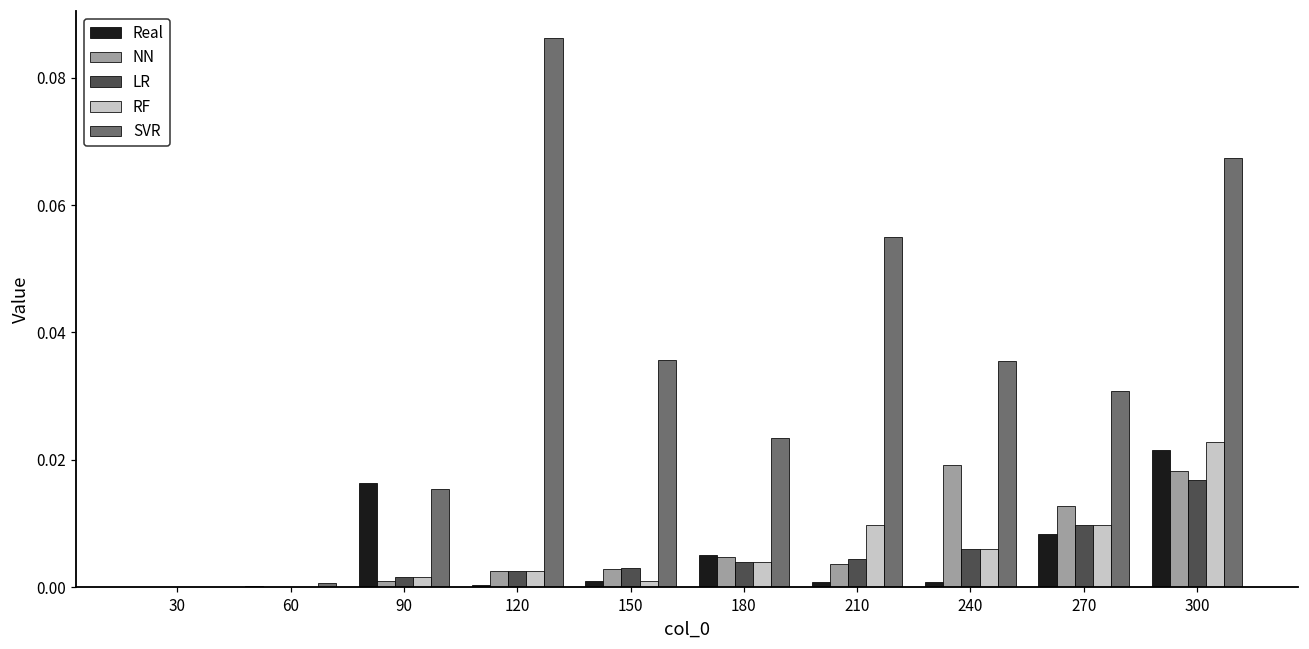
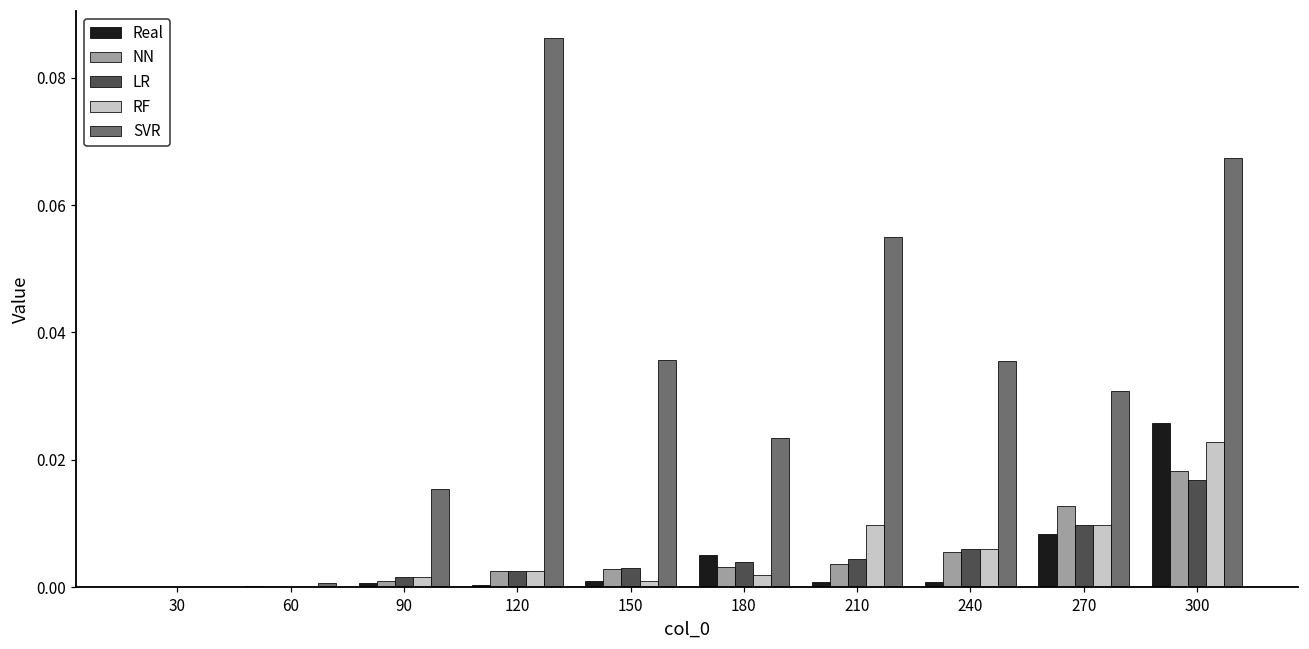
  {
    "Real": {
      "30": 0.000,
-     "90": 0.016,
+     "90": 0.001,
      "150": 0.001,
      "180": 0.005,
      "210": 0.001,
      "240": 0.001,
      "270": 0.008,
-     "300": 0.022
+     "300": 0.026
    },
    "NN": {
      "90": 0.001,
      "120": 0.002,
      "150": 0.003,
-     "180": 0.005,
+     "180": 0.003,
      "210": 0.004,
-     "240": 0.019,
+     "240": 0.005,
      "270": 0.013,
      "300": 0.018
    },
    "RF": {
      "30": 0.000,
      "90": 0.002,
      "120": 0.003,
      "150": 0.001,
-     "180": 0.004,
+     "180": 0.002,
      "210": 0.010,
      "240": 0.006,
      "270": 0.010,
      "300": 0.023
    }
  }
